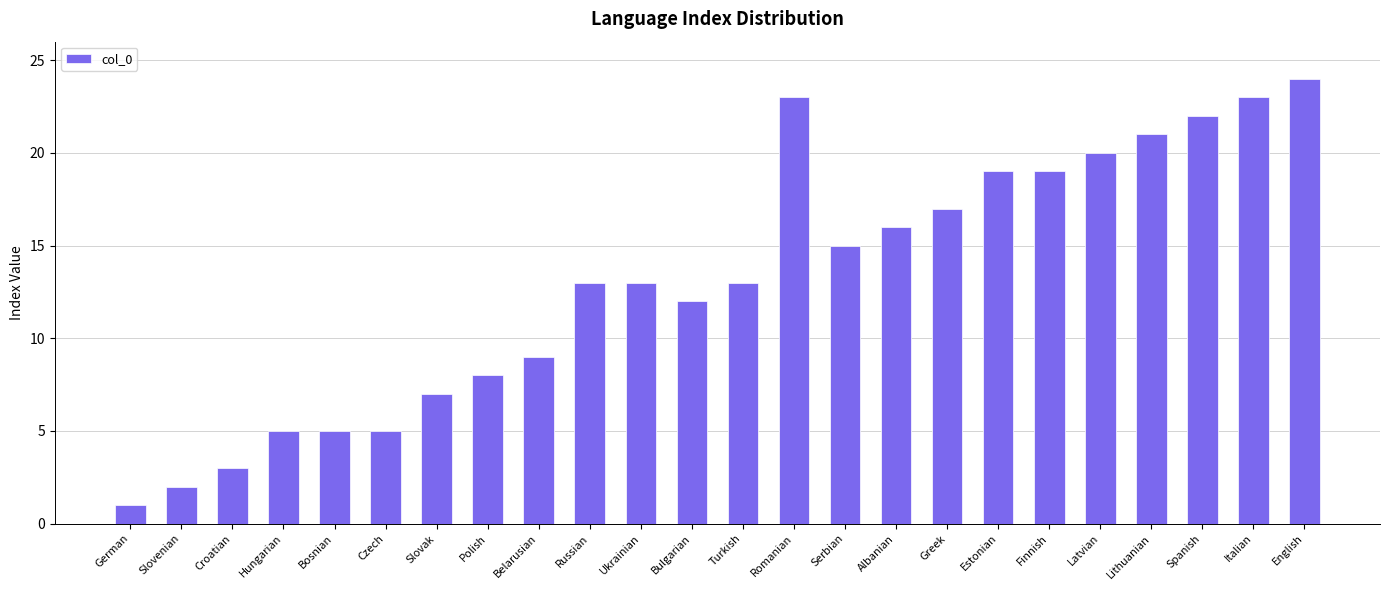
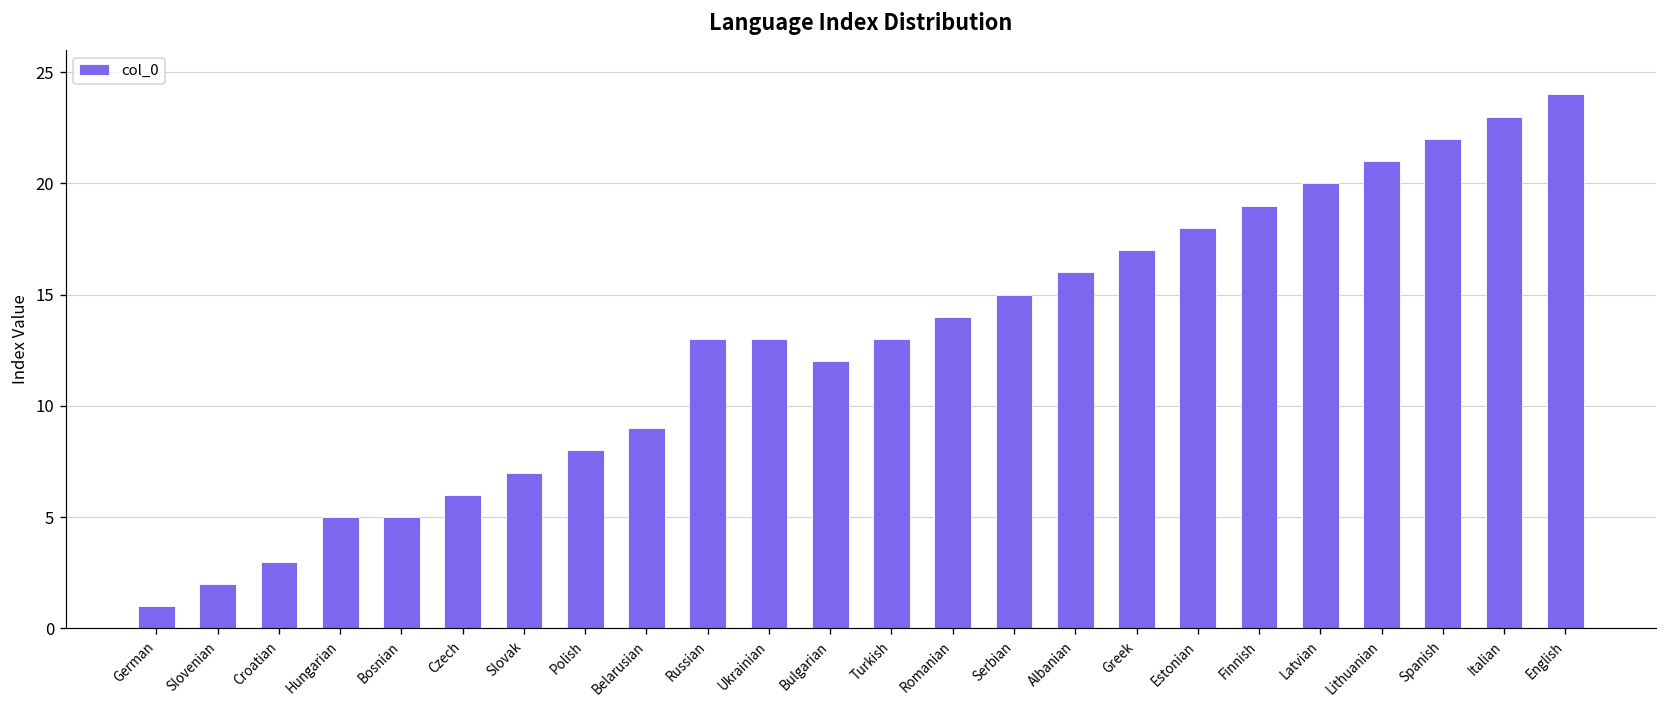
  {
    "German": 1,
    "Slovenian": 2,
    "Croatian": 3,
    "Hungarian": 5,
    "Bosnian": 5,
-   "Czech": 5,
+   "Czech": 6,
    "Slovak": 7,
    "Polish": 8,
    "Belarusian": 9,
    "Russian": 13,
    "Ukrainian": 13,
    "Bulgarian": 12,
    "Turkish": 13,
-   "Romanian": 23,
+   "Romanian": 14,
    "Serbian": 15,
    "Albanian": 16,
    "Greek": 17,
-   "Estonian": 19,
+   "Estonian": 18,
    "Finnish": 19,
    "Latvian": 20,
    "Lithuanian": 21,
    "Spanish": 22,
    "Italian": 23,
    "English": 24
  }
